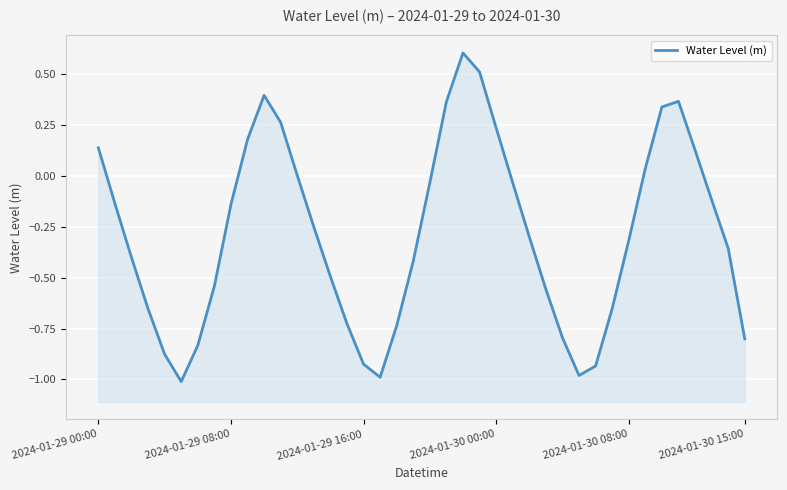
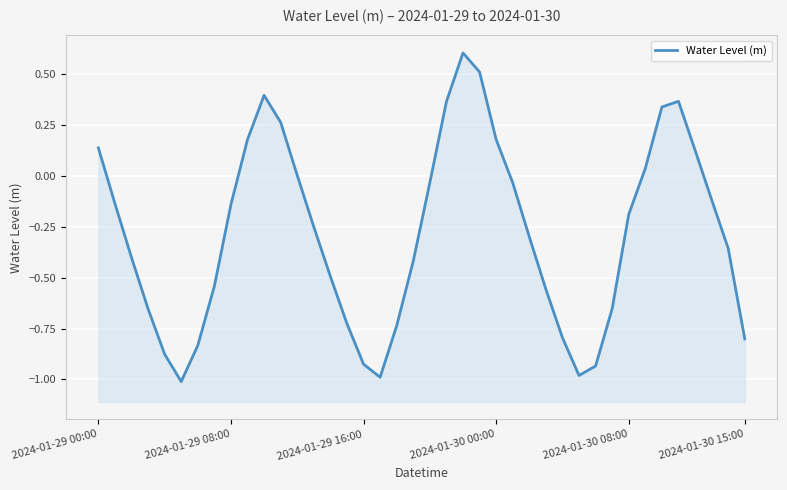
  {
    "2024-01-29 00:00": 0.14,
    "2024-01-29 08:00": -0.14,
    "2024-01-29 16:00": -0.92,
-   "2024-01-30 00:00": 0.24,
-   "2024-01-30 08:00": -0.32,
+   "2024-01-30 00:00": 0.18,
+   "2024-01-30 08:00": -0.19,
    "2024-01-30 15:00": -0.80
  }
